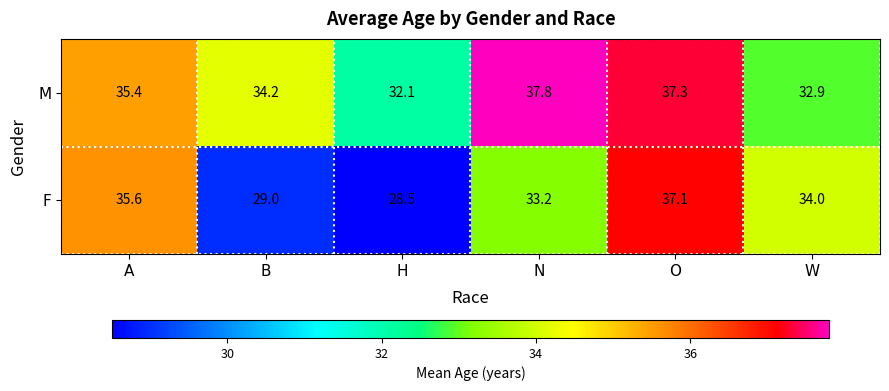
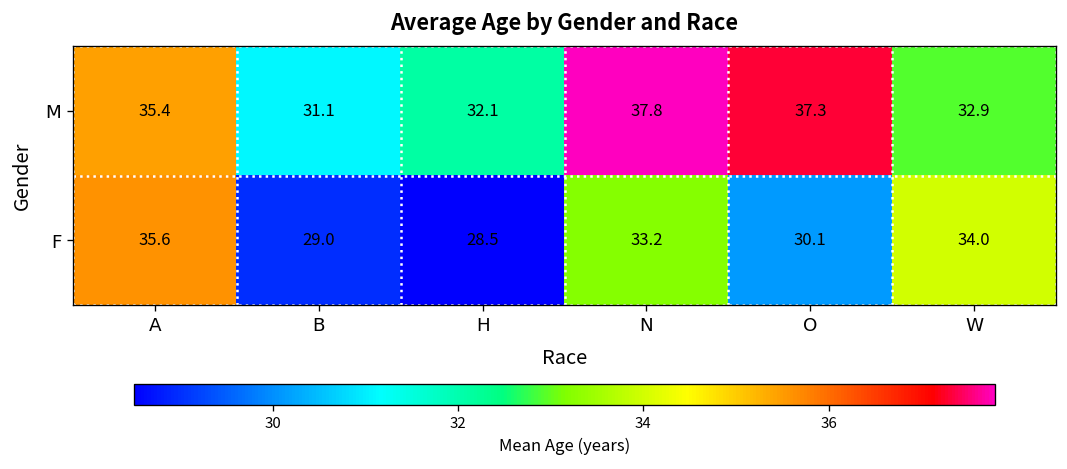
  {
    "M": {
      "A": 35.4,
-     "B": 34.2,
+     "B": 31.1,
      "H": 32.1,
      "N": 37.8,
      "O": 37.3,
      "W": 32.9
    },
    "F": {
      "A": 35.6,
      "B": 29.0,
      "H": 28.5,
      "N": 33.2,
-     "O": 37.1,
+     "O": 30.1,
      "W": 34.0
    }
  }
